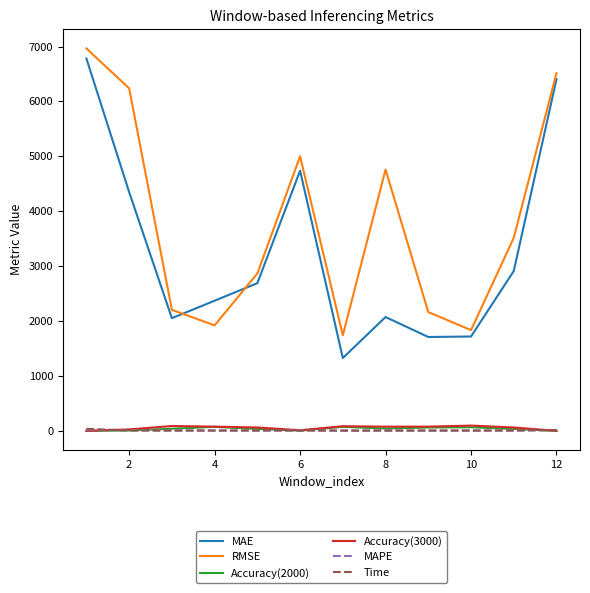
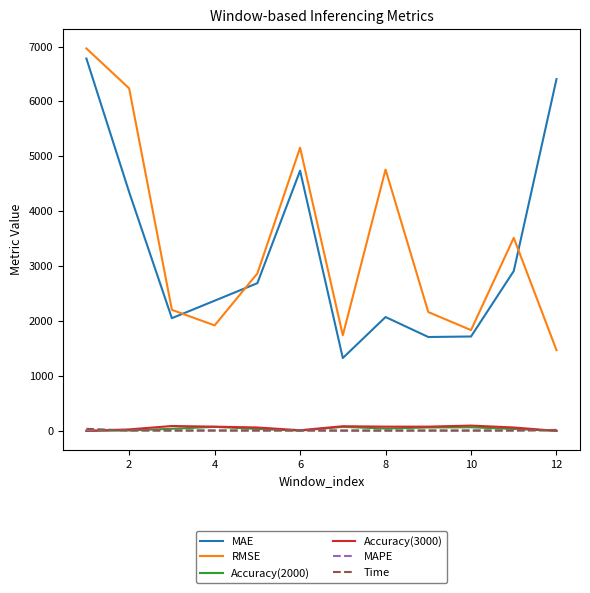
  {
    "MAE": {
      "2": 4300,
      "4": 2400,
      "6": 4700,
      "8": 2100,
      "10": 1700,
      "12": 6400
    },
    "RMSE": {
      "2": 6200,
      "4": 1900,
-     "6": 5000,
+     "6": 5200,
      "8": 4800,
      "10": 1800,
-     "12": 6500
+     "12": 1500
    }
  }
